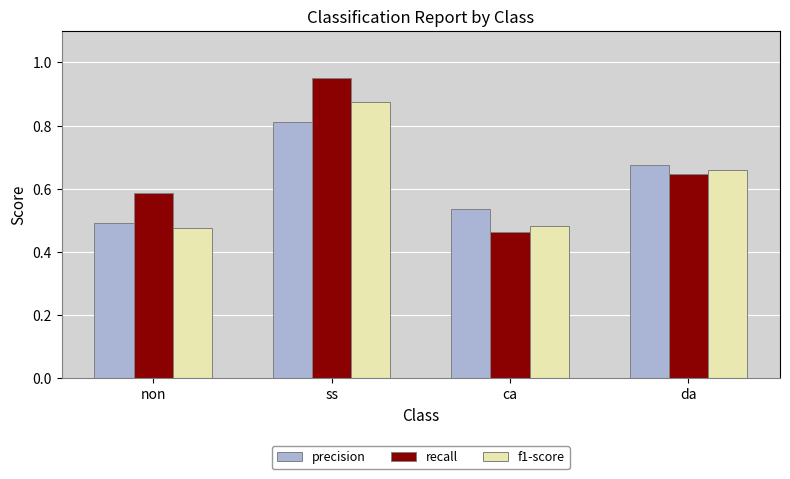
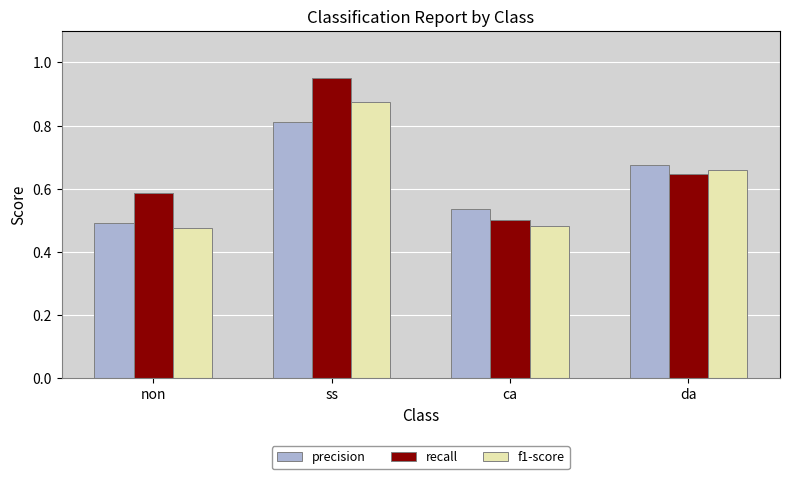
  {
    "precision": {
      "non": 0.49,
      "ss": 0.81,
      "ca": 0.54,
      "da": 0.68
    },
    "recall": {
      "non": 0.59,
      "ss": 0.95,
-     "ca": 0.46,
+     "ca": 0.50,
      "da": 0.65
    },
    "f1-score": {
      "non": 0.48,
      "ss": 0.88,
      "ca": 0.48,
      "da": 0.66
    }
  }
